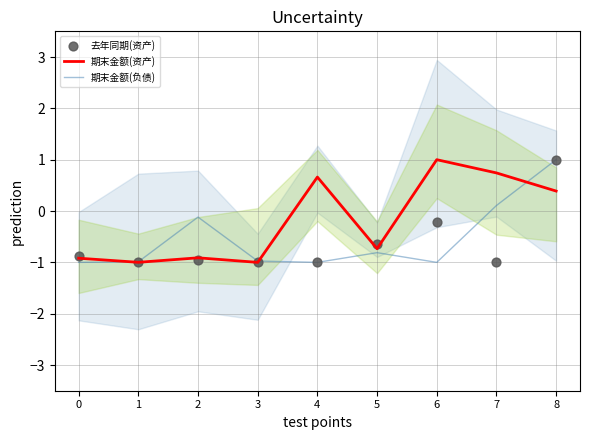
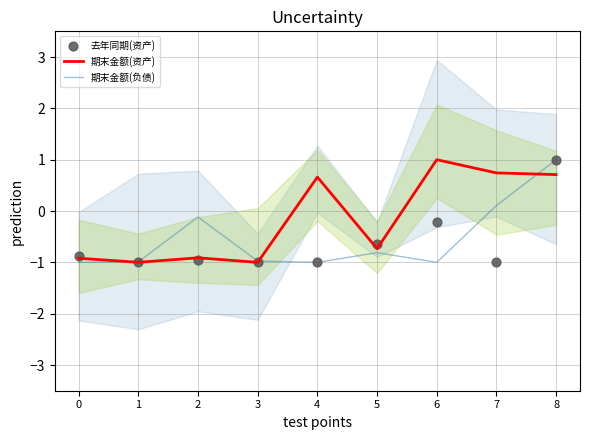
  {
    "期末金额(资产)": {
      "4": 0.7,
      "5": -0.7,
      "6": 1.0,
      "7": 0.7,
-     "8": 0.4
+     "8": 0.7
    }
  }
